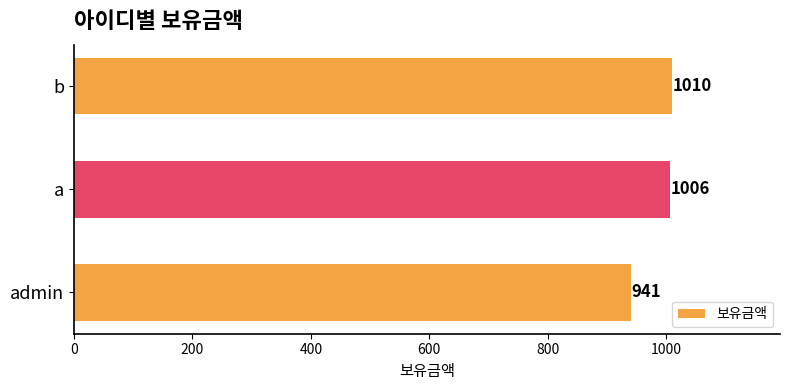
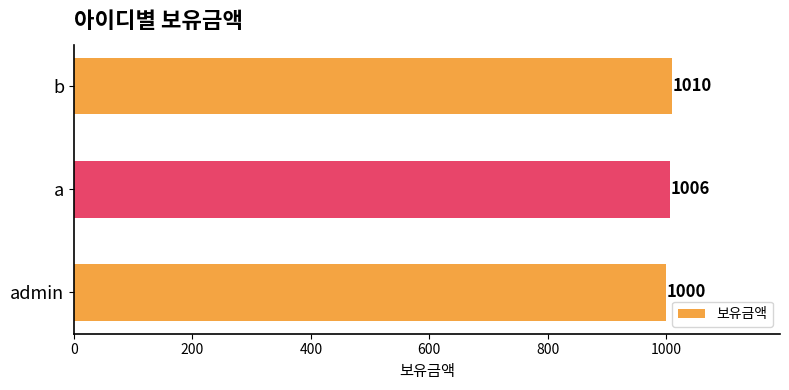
  {
    "b": 1010,
    "a": 1006,
-   "admin": 941
+   "admin": 1000
  }
